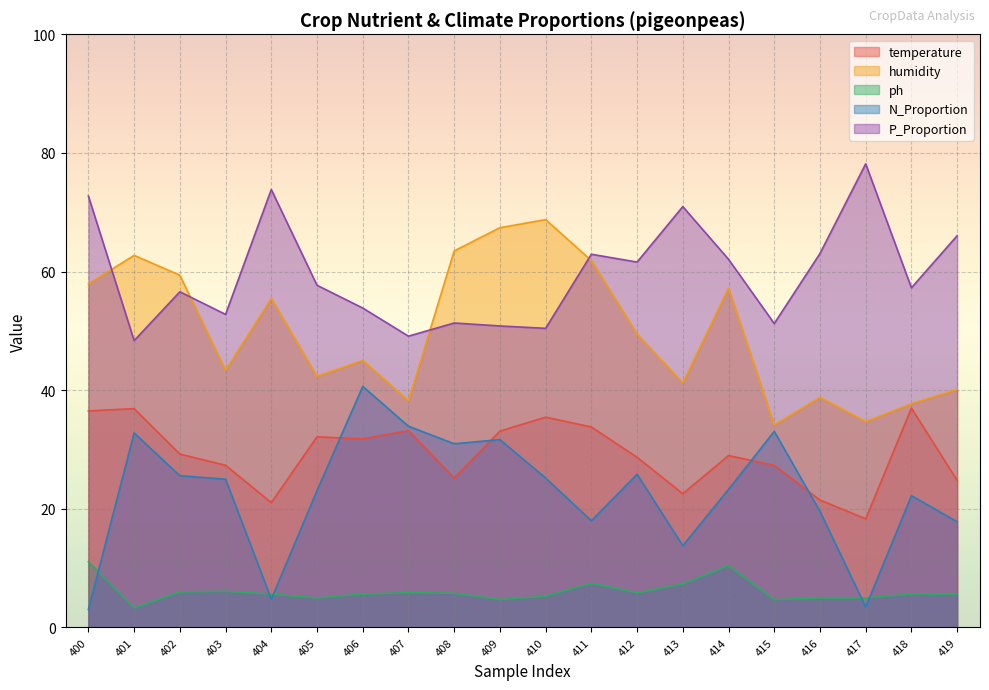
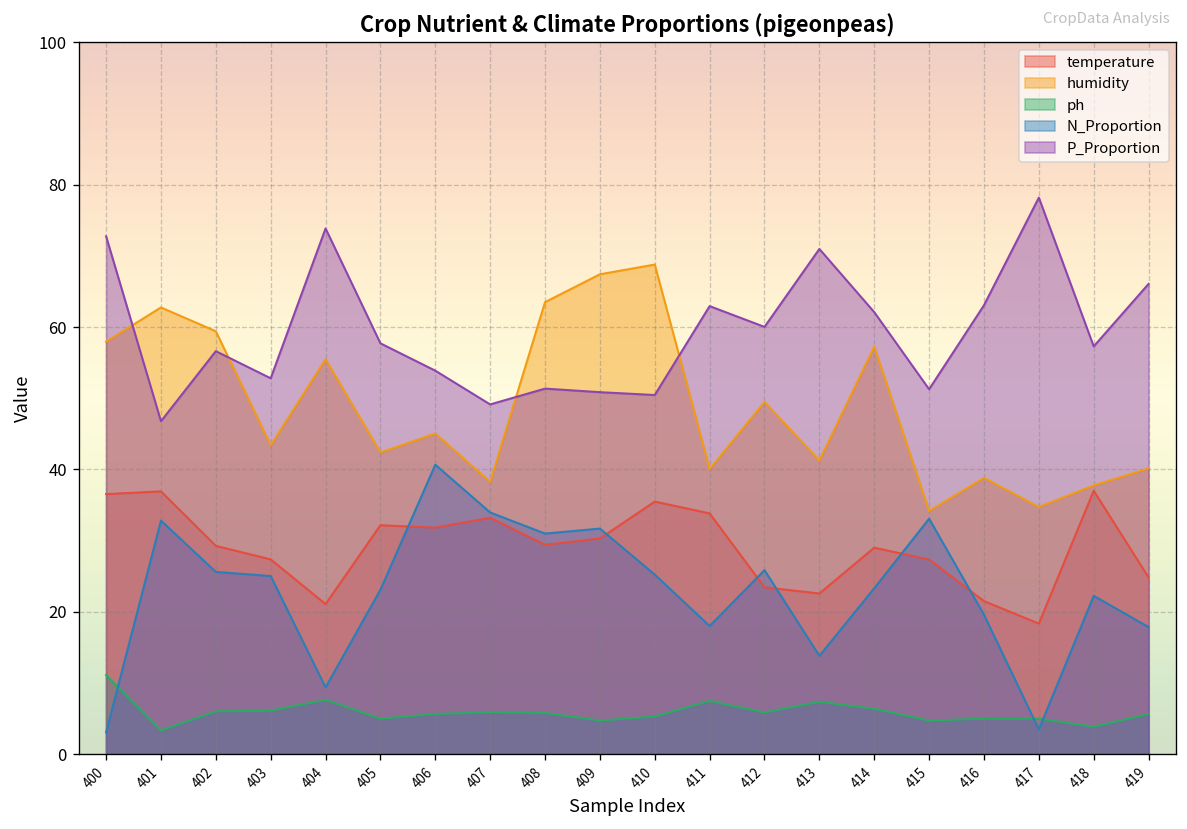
  {
    "temperature": {
      "400": 37,
      "401": 37,
      "402": 29,
      "403": 27,
      "404": 21,
      "405": 32,
      "406": 32,
      "407": 33,
-     "408": 25,
-     "409": 33,
+     "408": 29,
+     "409": 30,
      "410": 35,
      "411": 34,
-     "412": 29,
+     "412": 23,
      "413": 23,
      "414": 29,
      "415": 27,
      "416": 21,
      "417": 18,
      "418": 37,
      "419": 25
    },
    "humidity": {
      "400": 58,
      "401": 63,
      "402": 59,
      "403": 43,
      "404": 55,
      "405": 42,
      "406": 45,
      "407": 38,
      "408": 63,
      "409": 67,
      "410": 69,
-     "411": 62,
+     "411": 40,
      "412": 49,
      "413": 41,
      "414": 57,
      "415": 34,
      "416": 39,
      "417": 35,
      "418": 38,
      "419": 40
    },
    "ph": {
      "400": 11,
      "401": 3,
      "402": 6,
      "403": 6,
-     "404": 6,
+     "404": 8,
      "405": 5,
      "406": 6,
      "407": 6,
      "408": 6,
      "409": 5,
      "410": 5,
      "411": 7,
      "412": 6,
      "413": 7,
-     "414": 10,
+     "414": 6,
      "415": 5,
      "416": 5,
      "417": 5,
-     "418": 6,
+     "418": 4,
      "419": 6
    },
    "N_Proportion": {
      "400": 3,
      "401": 33,
      "402": 26,
      "403": 25,
-     "404": 5,
+     "404": 9,
      "405": 23,
      "406": 41,
      "407": 34,
      "408": 31,
      "409": 32,
      "410": 25,
      "411": 18,
      "412": 26,
      "413": 14,
      "414": 23,
      "415": 33,
      "416": 20,
      "417": 3,
      "418": 22,
      "419": 18
    },
    "P_Proportion": {
      "400": 73,
-     "401": 48,
+     "401": 47,
      "402": 57,
      "403": 53,
      "404": 74,
      "405": 58,
      "406": 54,
      "407": 49,
      "408": 51,
      "409": 51,
      "410": 50,
      "411": 63,
-     "412": 62,
+     "412": 60,
      "413": 71,
      "414": 62,
      "415": 51,
      "416": 63,
      "417": 78,
      "418": 57,
      "419": 66
    }
  }
